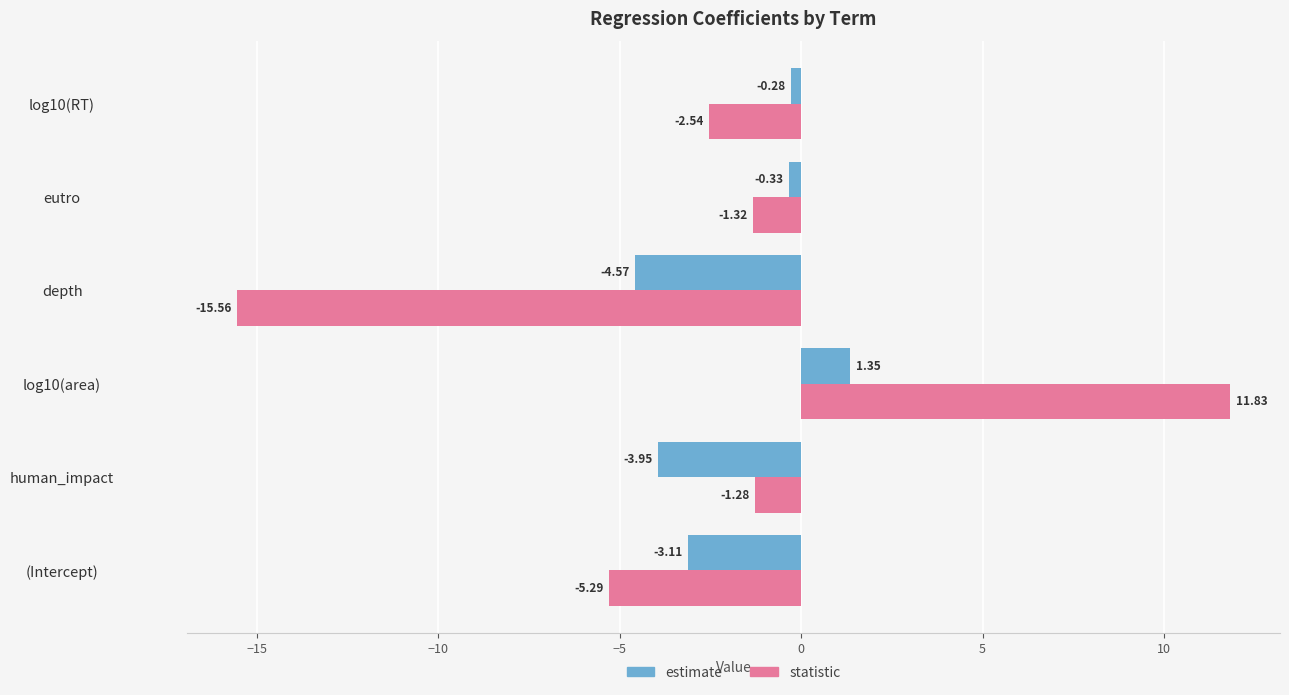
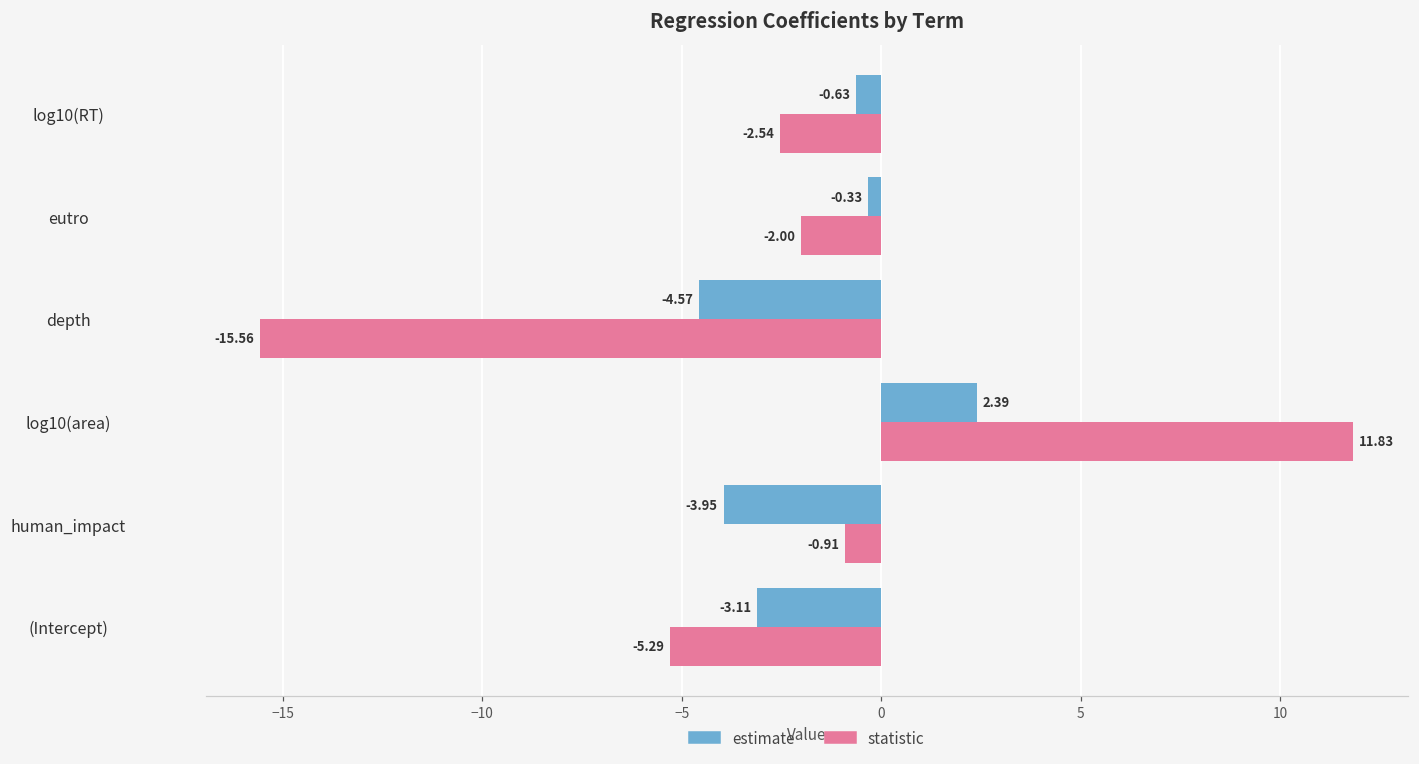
  {
    "estimate": {
-     "log10(RT)": -0.28,
+     "log10(RT)": -0.63,
      "eutro": -0.33,
      "depth": -4.57,
-     "log10(area)": 1.35,
+     "log10(area)": 2.39,
      "human_impact": -3.95,
      "(Intercept)": -3.11
    },
    "statistic": {
      "log10(RT)": -2.54,
-     "eutro": -1.32,
+     "eutro": -2.00,
      "depth": -15.56,
      "log10(area)": 11.83,
-     "human_impact": -1.28,
+     "human_impact": -0.91,
      "(Intercept)": -5.29
    }
  }
